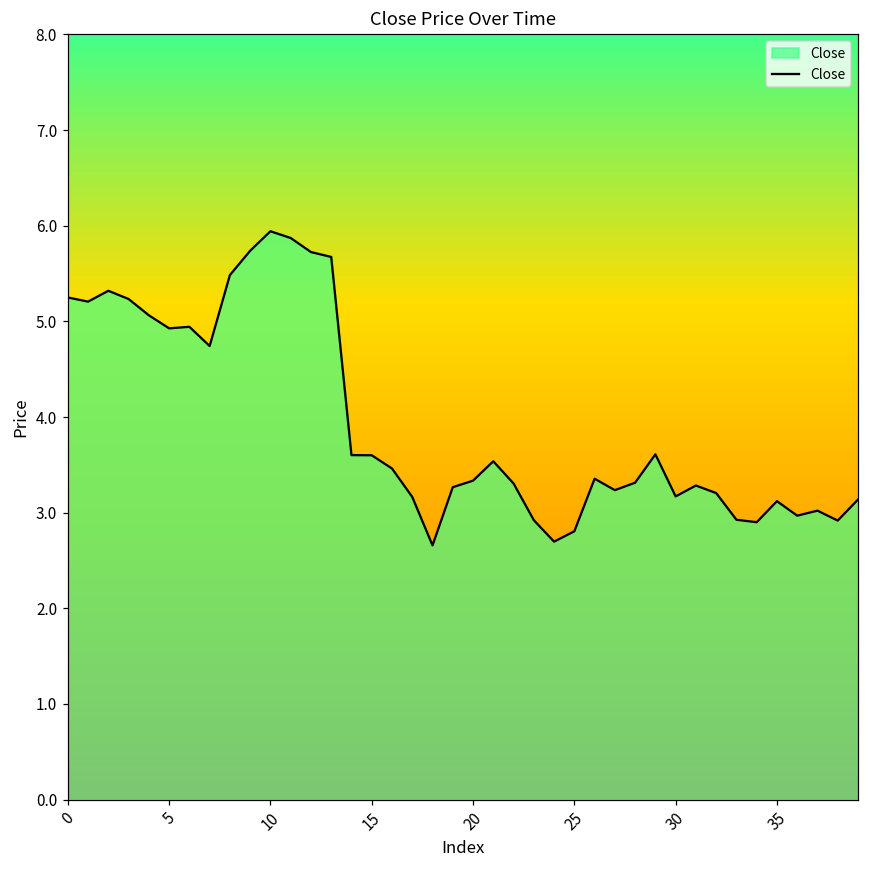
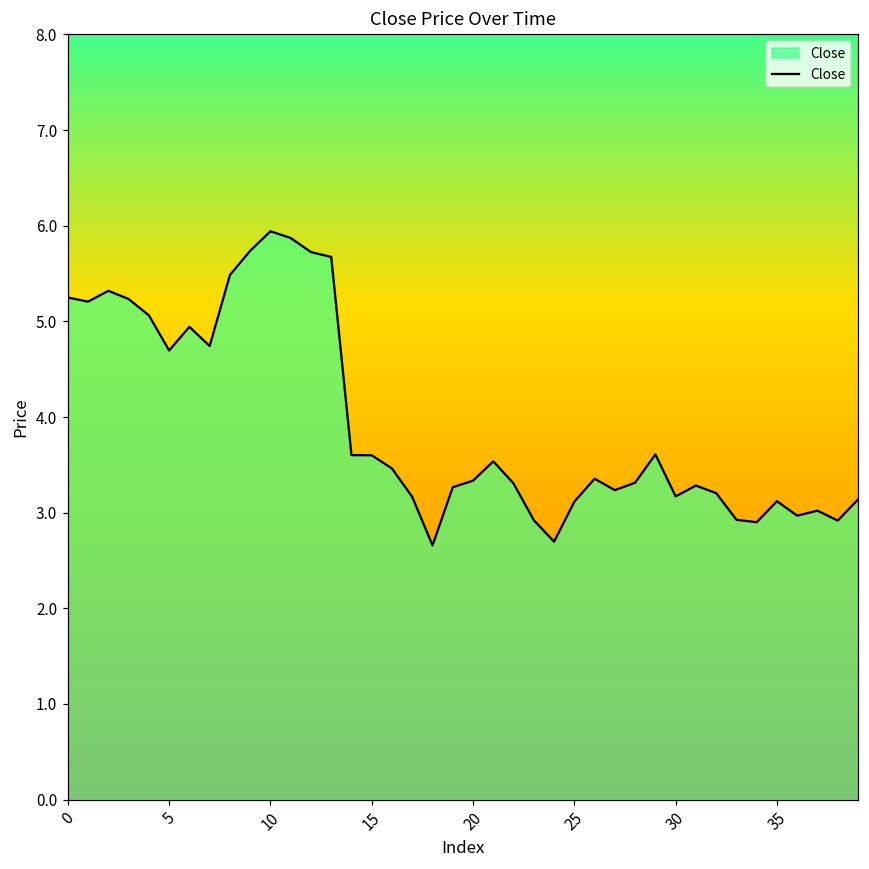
  {
    "0": 5.3,
-   "5": 4.9,
+   "5": 4.7,
    "10": 5.9,
    "15": 3.6,
    "20": 3.3,
-   "25": 2.8,
+   "25": 3.1,
    "30": 3.2,
    "35": 3.1
  }
